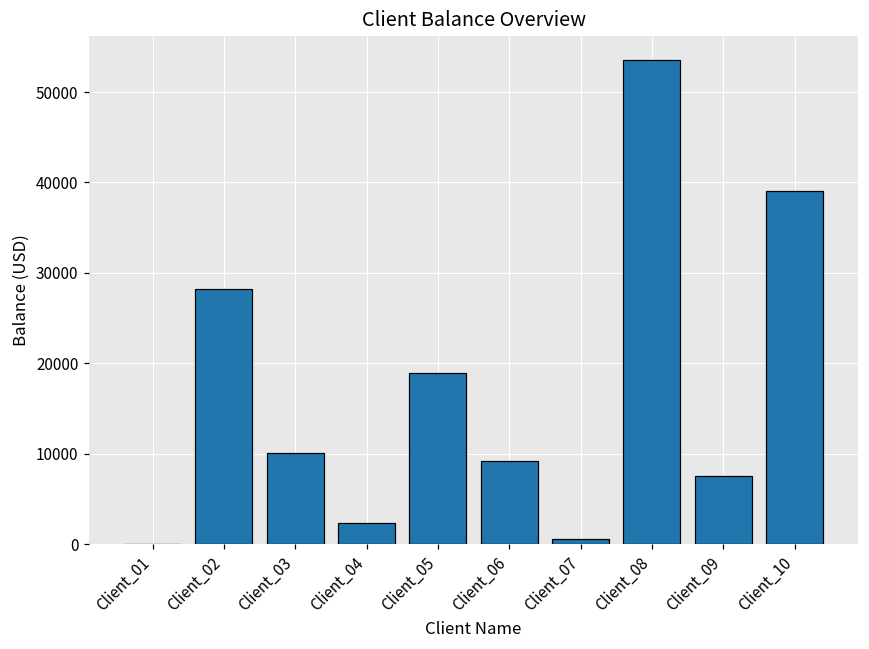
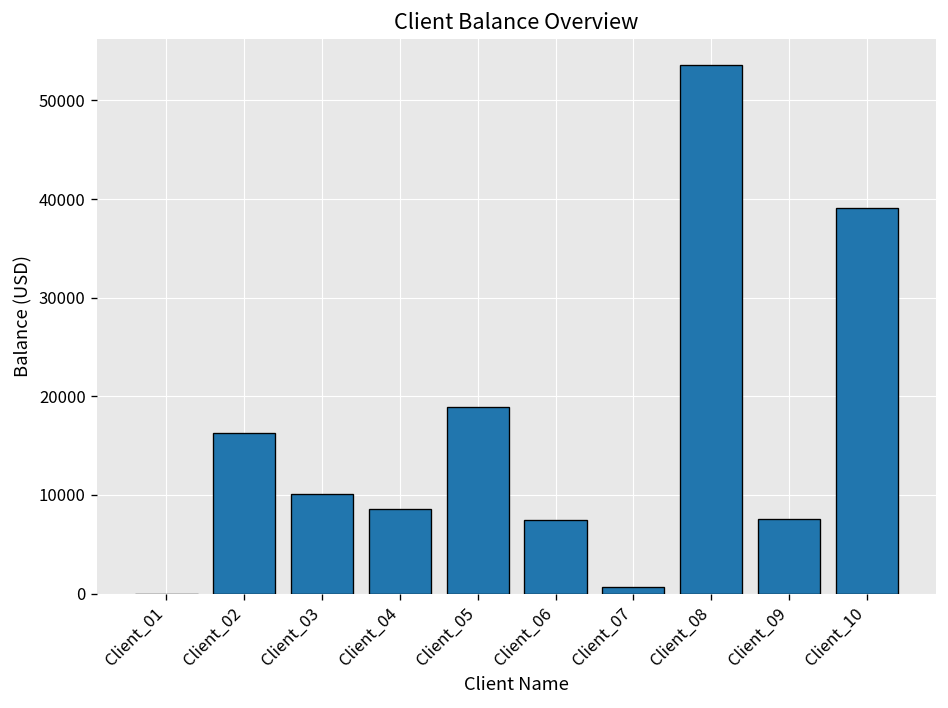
  {
    "Client_01": 0,
-   "Client_02": 28000,
+   "Client_02": 16000,
    "Client_03": 10000,
-   "Client_04": 2000,
+   "Client_04": 9000,
    "Client_05": 19000,
-   "Client_06": 9000,
+   "Client_06": 7000,
    "Client_07": 1000,
    "Client_08": 54000,
    "Client_09": 8000,
    "Client_10": 39000
  }
